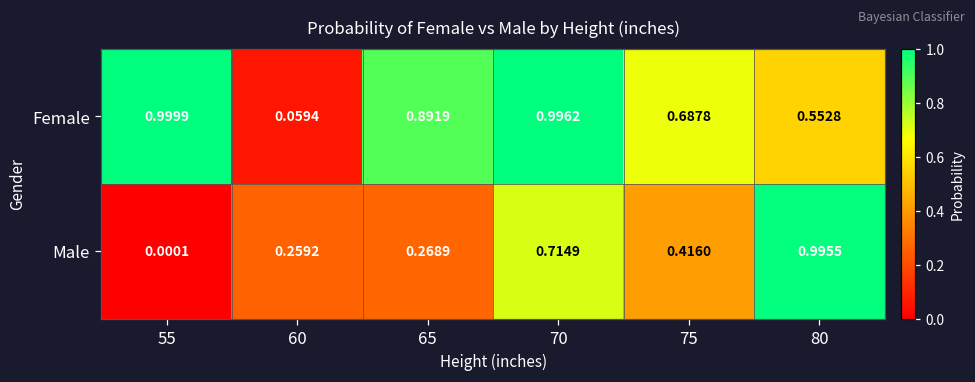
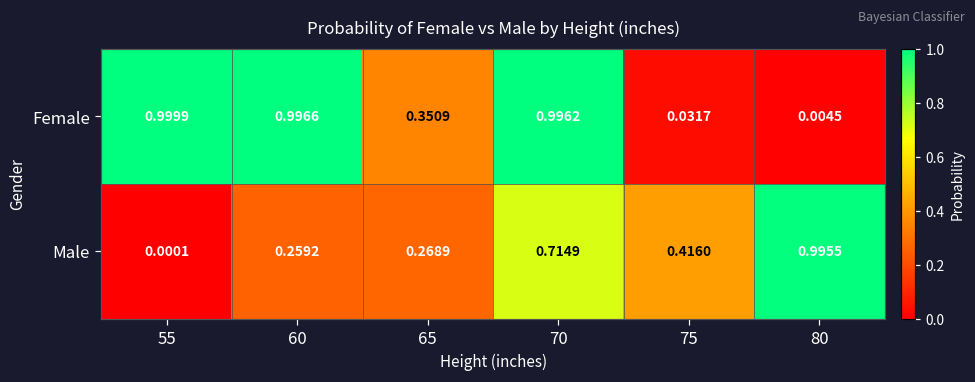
  {
    "Female": {
      "55": 0.9999,
-     "60": 0.0594,
-     "65": 0.8919,
+     "60": 0.9966,
+     "65": 0.3509,
      "70": 0.9962,
-     "75": 0.6878,
-     "80": 0.5528
+     "75": 0.0317,
+     "80": 0.0045
    },
    "Male": {
      "55": 0.0001,
      "60": 0.2592,
      "65": 0.2689,
      "70": 0.7149,
      "75": 0.4160,
      "80": 0.9955
    }
  }
